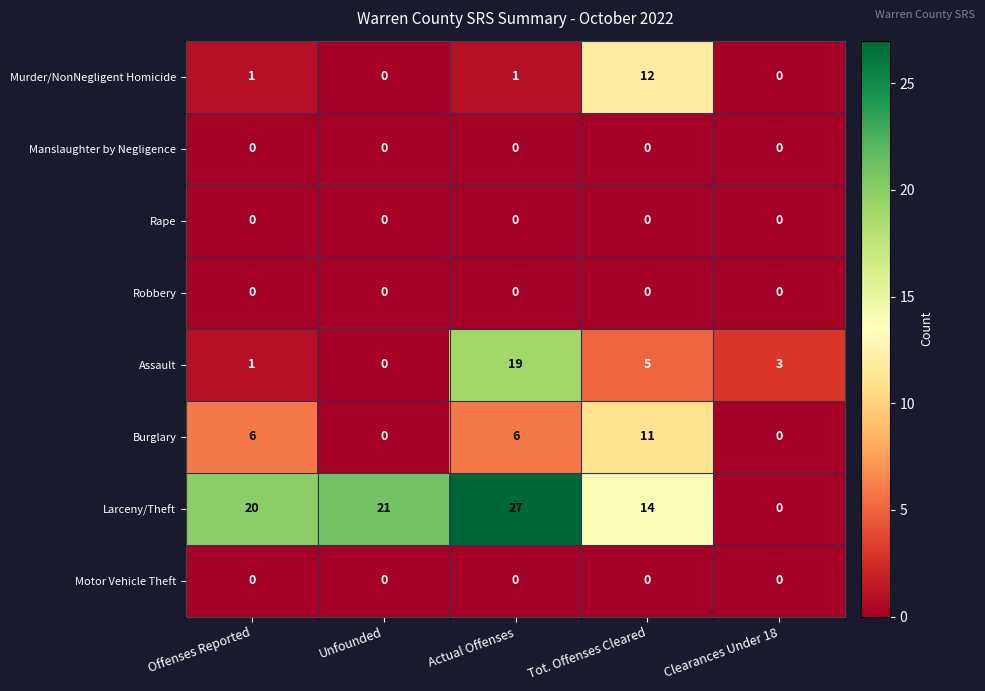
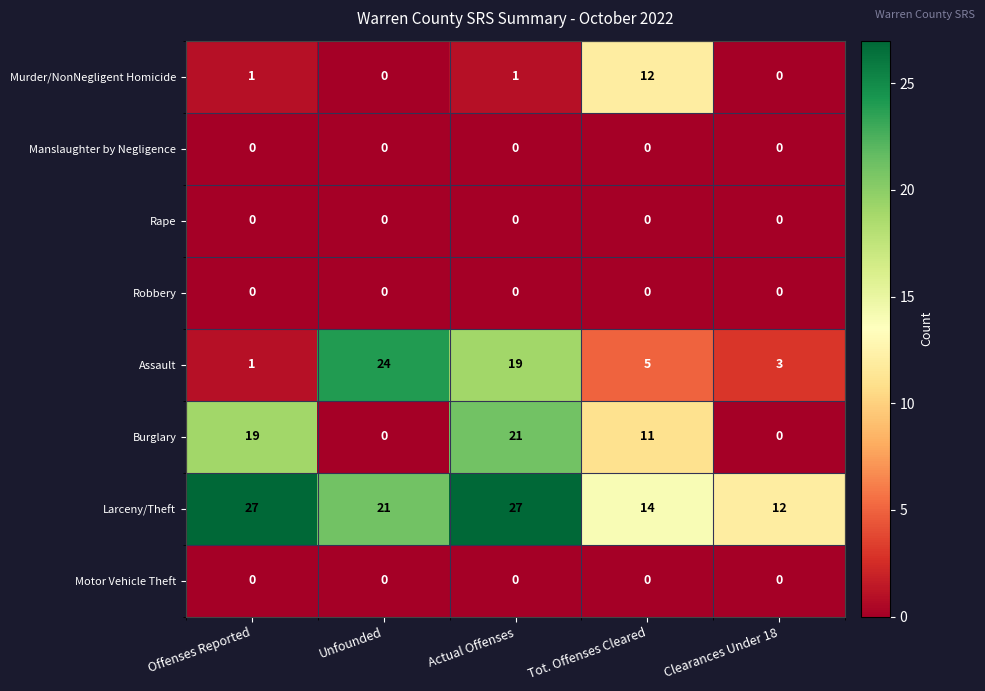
  {
    "Murder/NonNegligent Homicide": {
      "Offenses Reported": 1,
      "Unfounded": 0,
      "Actual Offenses": 1,
      "Tot. Offenses Cleared": 12,
      "Clearances Under 18": 0
    },
    "Manslaughter by Negligence": {
      "Offenses Reported": 0,
      "Unfounded": 0,
      "Actual Offenses": 0,
      "Tot. Offenses Cleared": 0,
      "Clearances Under 18": 0
    },
    "Rape": {
      "Offenses Reported": 0,
      "Unfounded": 0,
      "Actual Offenses": 0,
      "Tot. Offenses Cleared": 0,
      "Clearances Under 18": 0
    },
    "Robbery": {
      "Offenses Reported": 0,
      "Unfounded": 0,
      "Actual Offenses": 0,
      "Tot. Offenses Cleared": 0,
      "Clearances Under 18": 0
    },
    "Assault": {
      "Offenses Reported": 1,
-     "Unfounded": 0,
+     "Unfounded": 24,
      "Actual Offenses": 19,
      "Tot. Offenses Cleared": 5,
      "Clearances Under 18": 3
    },
    "Burglary": {
-     "Offenses Reported": 6,
+     "Offenses Reported": 19,
      "Unfounded": 0,
-     "Actual Offenses": 6,
+     "Actual Offenses": 21,
      "Tot. Offenses Cleared": 11,
      "Clearances Under 18": 0
    },
    "Larceny/Theft": {
-     "Offenses Reported": 20,
+     "Offenses Reported": 27,
      "Unfounded": 21,
      "Actual Offenses": 27,
      "Tot. Offenses Cleared": 14,
-     "Clearances Under 18": 0
+     "Clearances Under 18": 12
    },
    "Motor Vehicle Theft": {
      "Offenses Reported": 0,
      "Unfounded": 0,
      "Actual Offenses": 0,
      "Tot. Offenses Cleared": 0,
      "Clearances Under 18": 0
    }
  }
